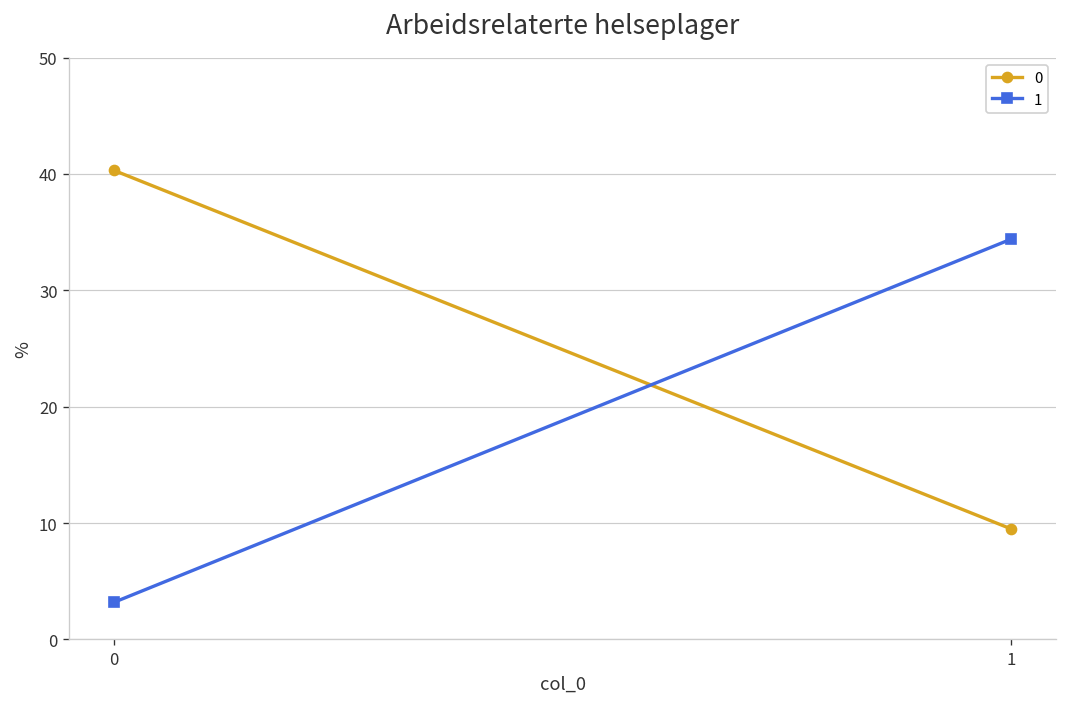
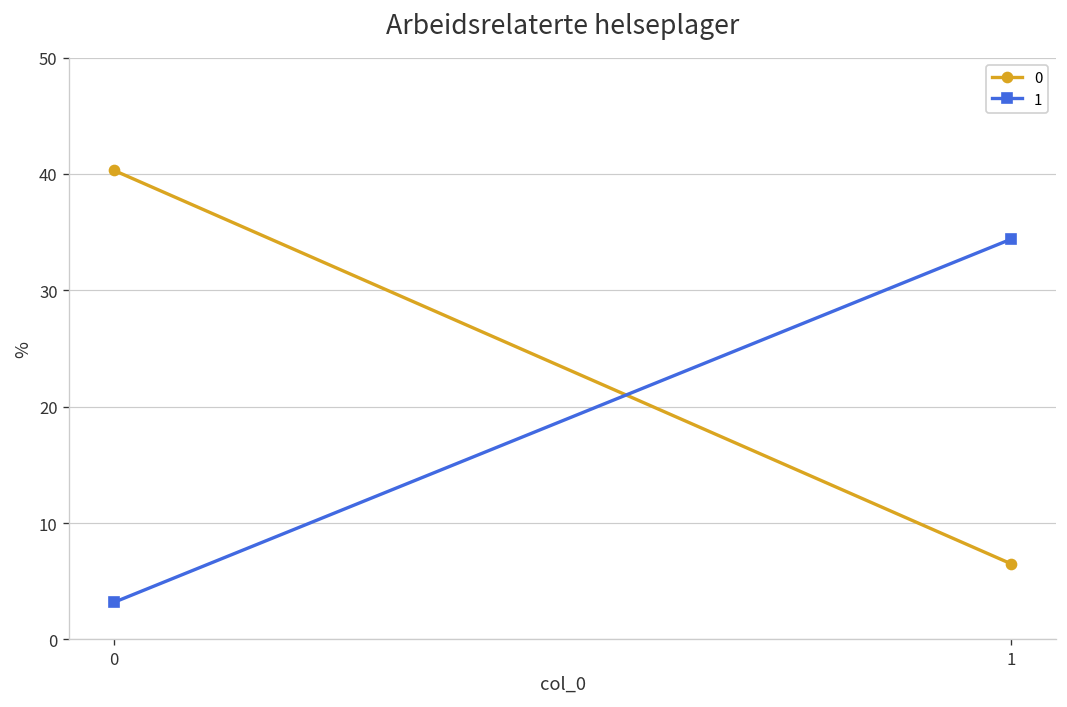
  {
    "0": {
      "0": 40,
-     "1": 10
+     "1": 7
    },
    "1": {
      "0": 3,
      "1": 34
    }
  }
